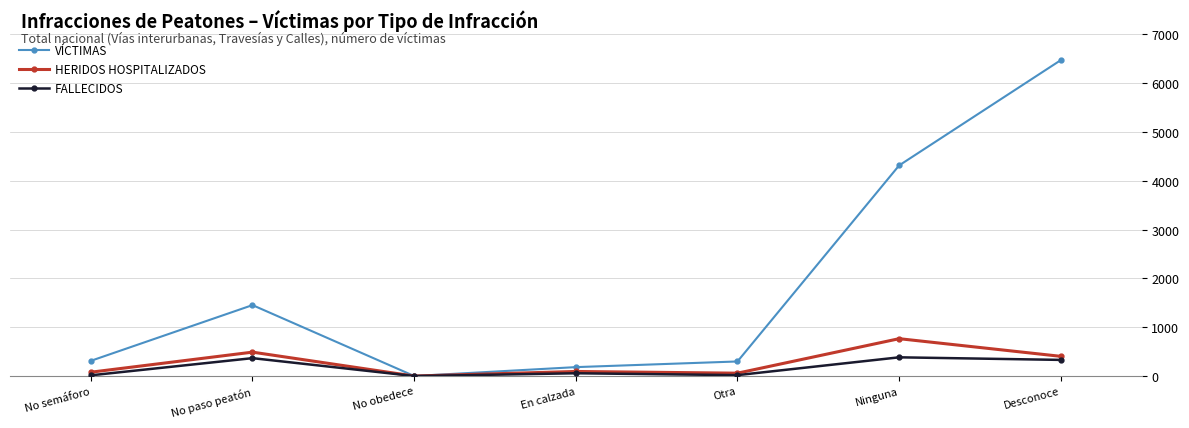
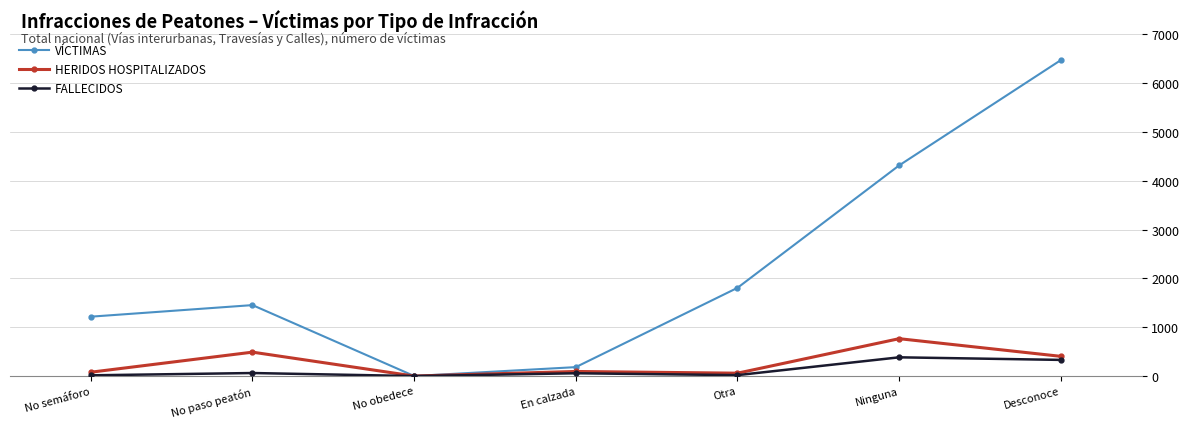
  {
    "VÍCTIMAS": {
-     "No semáforo": 300,
+     "No semáforo": 1200,
      "No paso peatón": 1500,
      "En calzada": 200,
-     "Otra": 300,
+     "Otra": 1800,
      "Ninguna": 4300,
      "Desconoce": 6500
    },
    "HERIDOS HOSPITALIZADOS": {
      "No semáforo": 100,
      "No paso peatón": 500,
      "Ninguna": 800,
      "Desconoce": 400
    },
    "FALLECIDOS": {
      "No semáforo": 0,
-     "No paso peatón": 400,
+     "No paso peatón": 100,
      "Ninguna": 400,
      "Desconoce": 300
    }
  }
